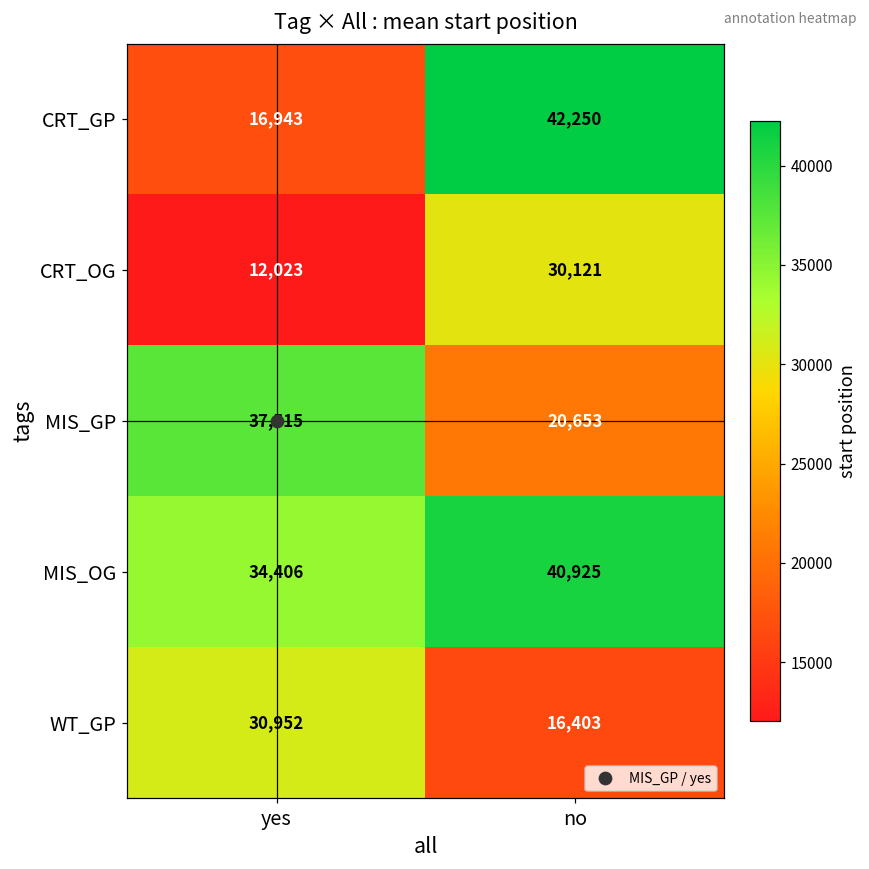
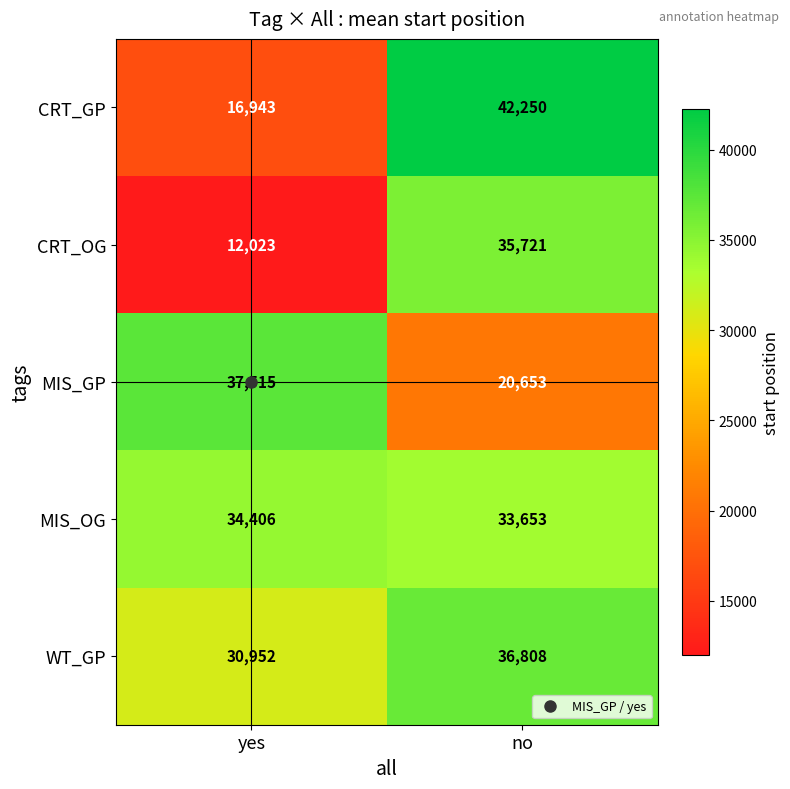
  {
    "CRT_GP": {
      "yes": "16,943",
      "no": "42,250"
    },
    "CRT_OG": {
      "yes": "12,023",
-     "no": "30,121"
+     "no": "35,721"
    },
    "MIS_GP": {
      "no": "20,653"
    },
    "MIS_OG": {
      "yes": "34,406",
-     "no": "40,925"
+     "no": "33,653"
    },
    "WT_GP": {
      "yes": "30,952",
-     "no": "16,403"
+     "no": "36,808"
    }
  }
